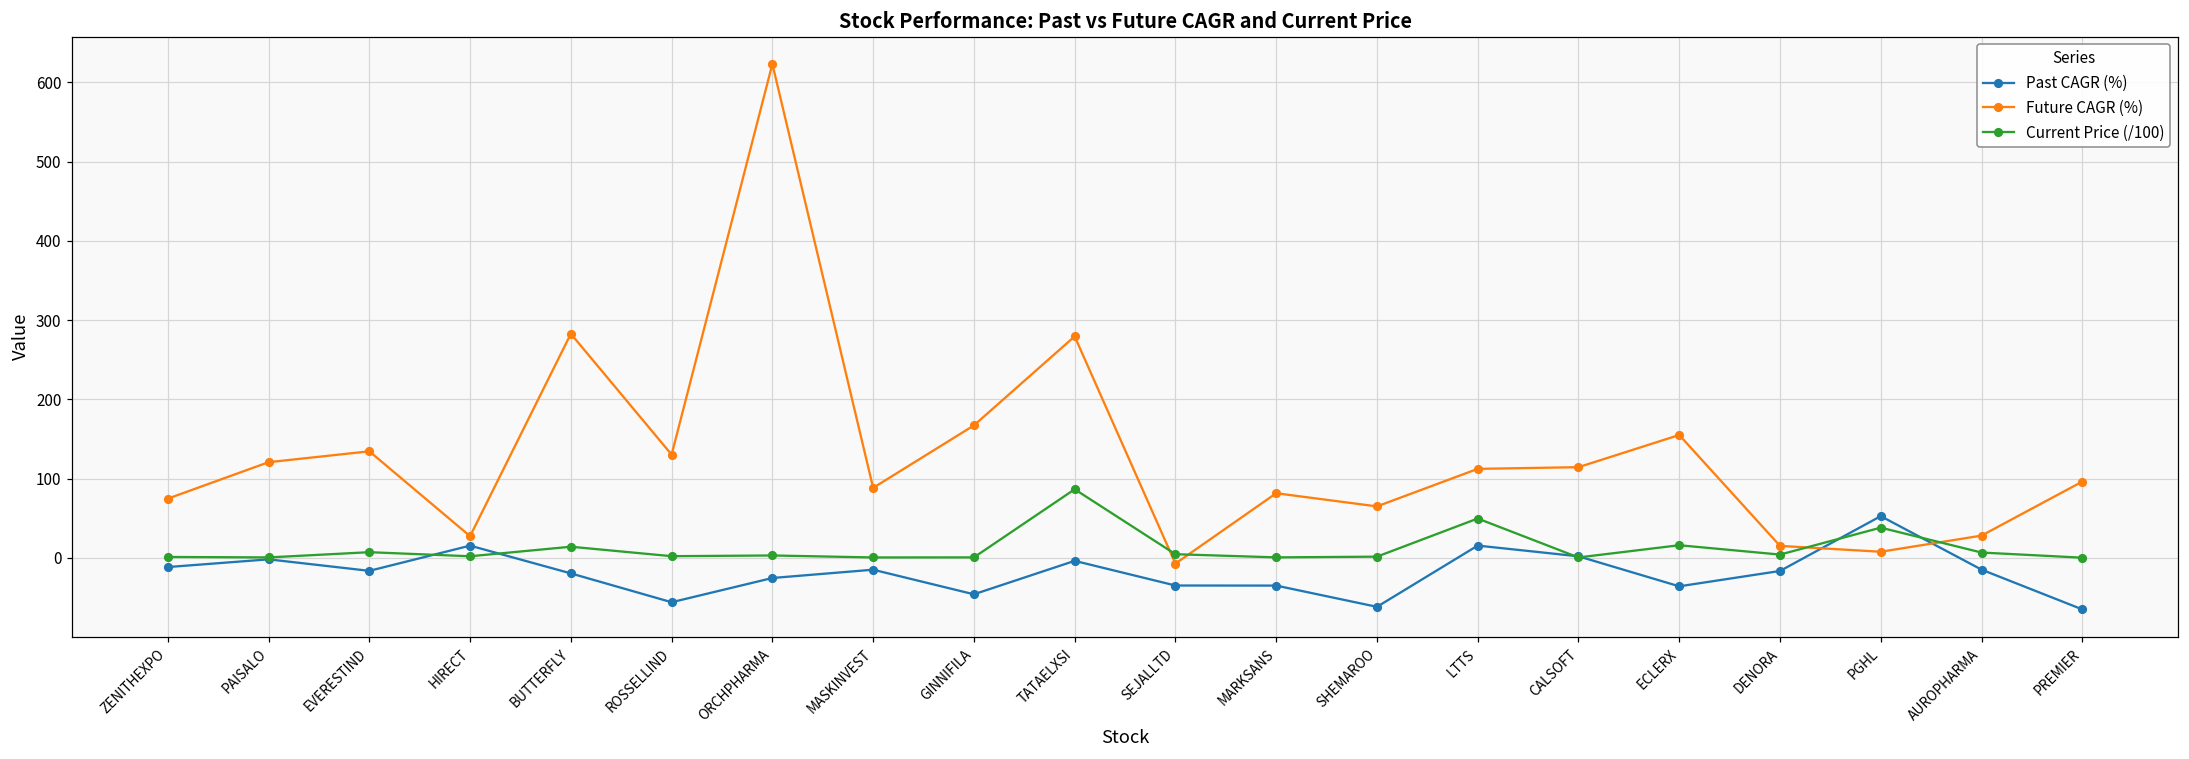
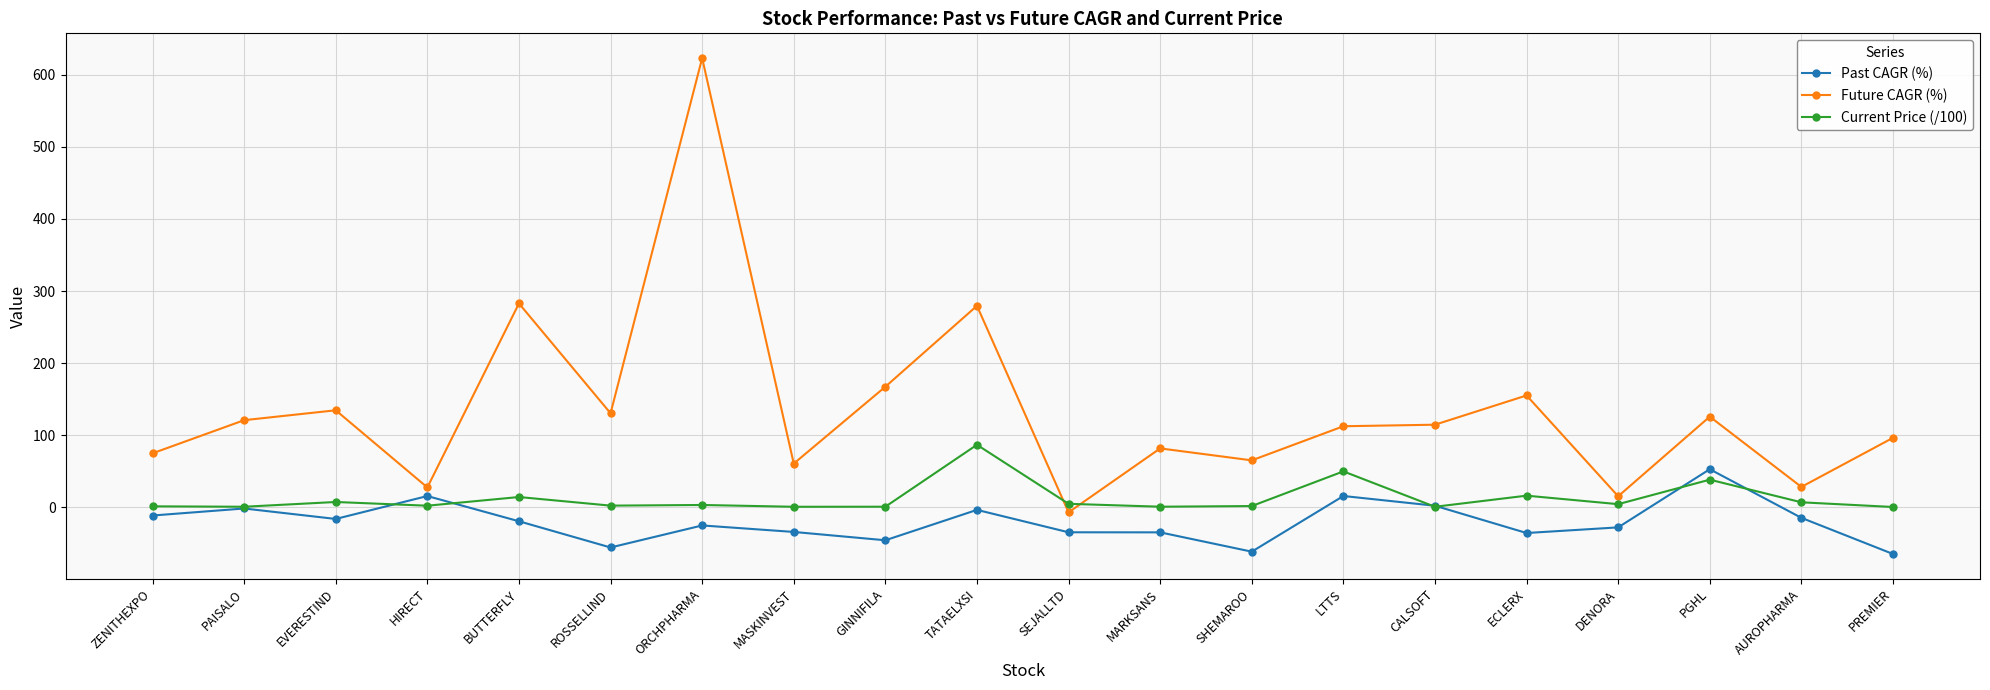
  {
    "Past CAGR (%)": {
      "ZENITHEXPO": -10,
      "EVERESTIND": -20,
      "HIRECT": 20,
      "BUTTERFLY": -20,
      "ROSSELLIND": -60,
      "ORCHPHARMA": -30,
-     "MASKINVEST": -20,
+     "MASKINVEST": -30,
      "GINNIFILA": -50,
      "TATAELXSI": 0,
      "SEJALLTD": -40,
      "MARKSANS": -40,
      "SHEMAROO": -60,
      "LTTS": 20,
      "ECLERX": -40,
-     "DENORA": -20,
+     "DENORA": -30,
      "PGHL": 50,
      "AUROPHARMA": -20,
      "PREMIER": -70
    },
    "Future CAGR (%)": {
      "ZENITHEXPO": 70,
      "PAISALO": 120,
      "EVERESTIND": 130,
      "HIRECT": 30,
      "BUTTERFLY": 280,
      "ROSSELLIND": 130,
      "ORCHPHARMA": 620,
-     "MASKINVEST": 90,
+     "MASKINVEST": 60,
      "GINNIFILA": 170,
      "TATAELXSI": 280,
      "SEJALLTD": -10,
      "MARKSANS": 80,
      "SHEMAROO": 60,
      "LTTS": 110,
      "CALSOFT": 110,
      "ECLERX": 150,
      "DENORA": 10,
-     "PGHL": 10,
+     "PGHL": 130,
      "AUROPHARMA": 30,
      "PREMIER": 100
    },
    "Current Price (/100)": {
      "ZENITHEXPO": 0,
      "EVERESTIND": 10,
      "HIRECT": 0,
      "BUTTERFLY": 10,
      "ROSSELLIND": 0,
      "ORCHPHARMA": 0,
      "MASKINVEST": 0,
      "GINNIFILA": 0,
      "TATAELXSI": 90,
      "SEJALLTD": 0,
      "MARKSANS": 0,
      "SHEMAROO": 0,
      "LTTS": 50,
      "ECLERX": 20,
      "DENORA": 0,
      "PGHL": 40,
      "AUROPHARMA": 10,
      "PREMIER": 0
    }
  }
